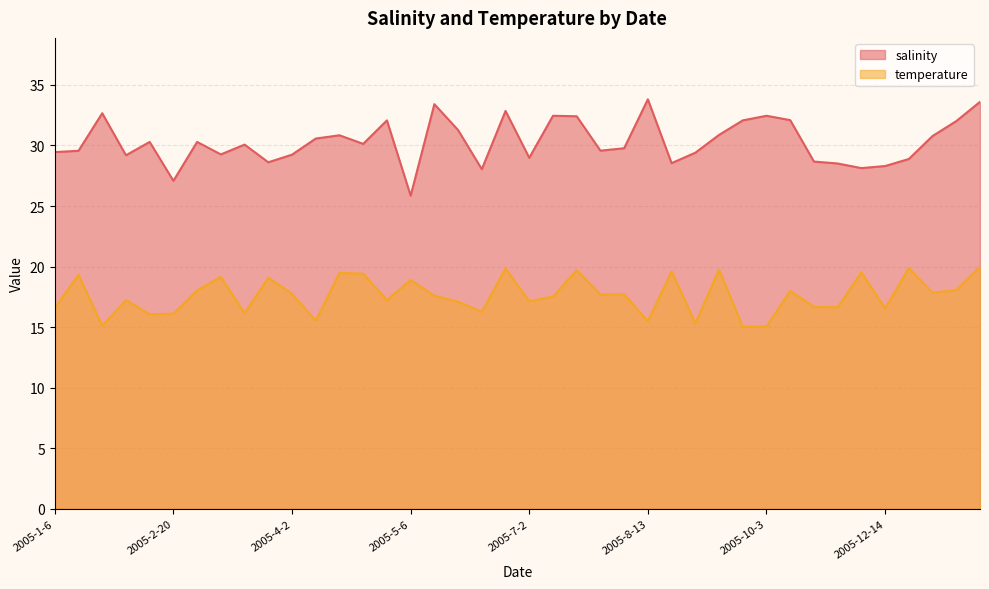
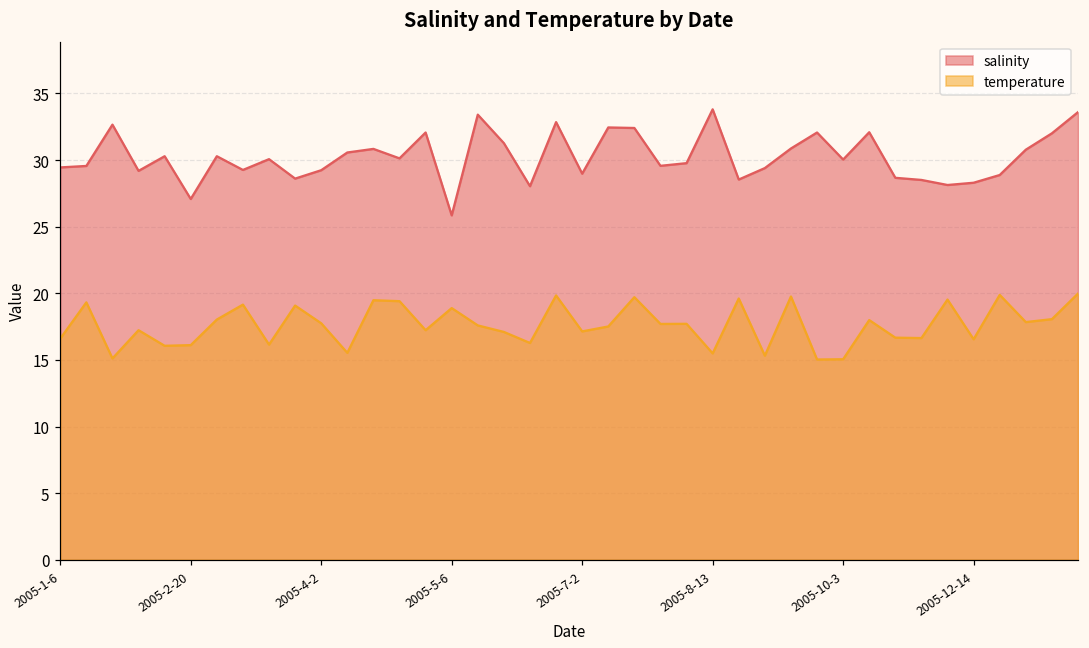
  {
    "salinity": {
      "2005-1-6": 29.5,
      "2005-2-20": 27.1,
      "2005-4-2": 29.2,
      "2005-5-6": 25.9,
      "2005-7-2": 29.0,
      "2005-8-13": 33.8,
-     "2005-10-3": 32.5,
+     "2005-10-3": 30.0,
      "2005-12-14": 28.3
    },
    "temperature": {
      "2005-1-6": 16.6,
      "2005-2-20": 16.1,
      "2005-4-2": 17.8,
      "2005-5-6": 18.9,
      "2005-7-2": 17.1,
      "2005-8-13": 15.5,
      "2005-10-3": 15.1,
      "2005-12-14": 16.6
    }
  }
